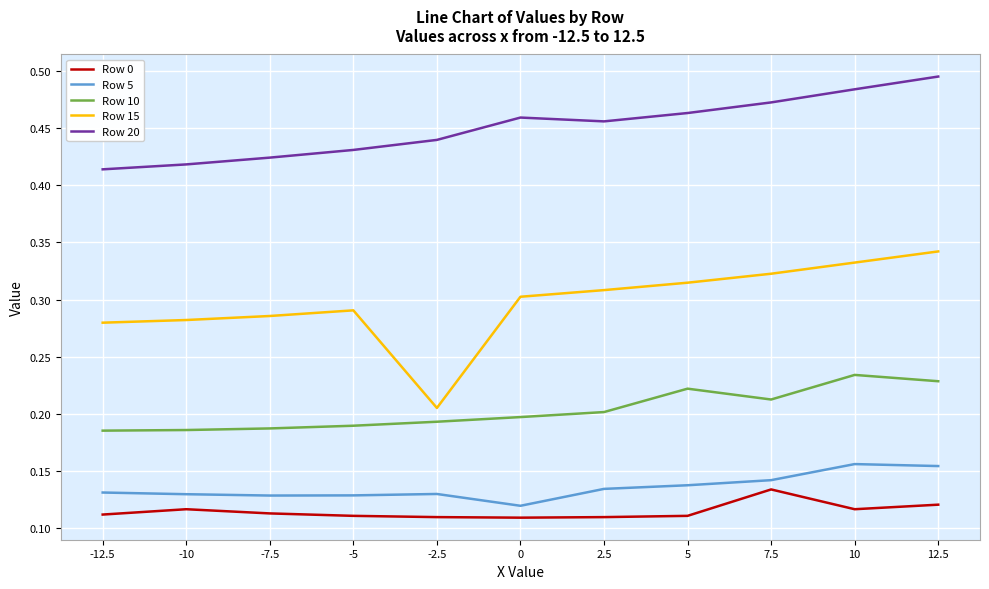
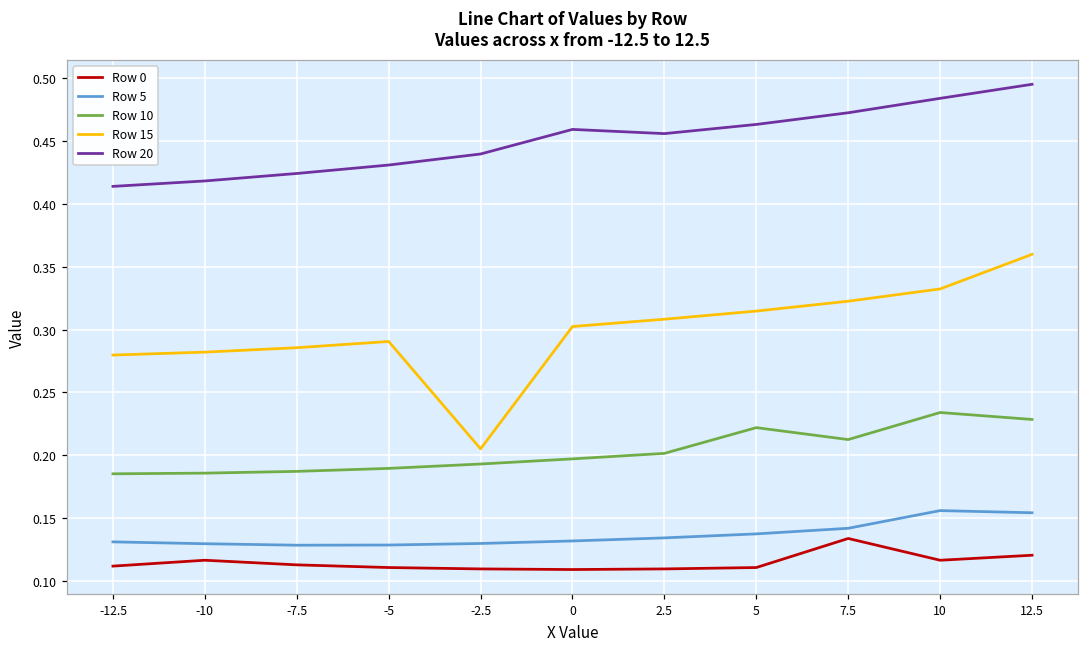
  {
    "Row 0": {
      "-12.5": 0.112,
      "-10": 0.117,
      "-7.5": 0.113,
      "-5": 0.111,
      "-2.5": 0.110,
      "0": 0.109,
      "2.5": 0.110,
      "5": 0.111,
      "7.5": 0.134,
      "10": 0.117,
      "12.5": 0.121
    },
    "Row 5": {
      "-12.5": 0.131,
      "-10": 0.130,
      "-7.5": 0.129,
      "-5": 0.129,
      "-2.5": 0.130,
-     "0": 0.120,
+     "0": 0.132,
      "2.5": 0.134,
      "5": 0.138,
      "7.5": 0.142,
      "10": 0.156,
      "12.5": 0.154
    },
    "Row 10": {
      "-12.5": 0.185,
      "-10": 0.186,
      "-7.5": 0.187,
      "-5": 0.190,
      "-2.5": 0.193,
      "0": 0.197,
      "2.5": 0.202,
      "5": 0.222,
      "7.5": 0.213,
      "10": 0.234,
      "12.5": 0.229
    },
    "Row 15": {
      "-12.5": 0.280,
      "-10": 0.282,
      "-7.5": 0.286,
      "-5": 0.291,
      "-2.5": 0.205,
      "0": 0.302,
      "2.5": 0.308,
      "5": 0.315,
      "7.5": 0.323,
      "10": 0.332,
-     "12.5": 0.342
+     "12.5": 0.360
    },
    "Row 20": {
      "-12.5": 0.414,
      "-10": 0.418,
      "-7.5": 0.424,
      "-5": 0.431,
      "-2.5": 0.440,
      "0": 0.459,
      "2.5": 0.456,
      "5": 0.463,
      "7.5": 0.472,
      "10": 0.484,
      "12.5": 0.495
    }
  }
